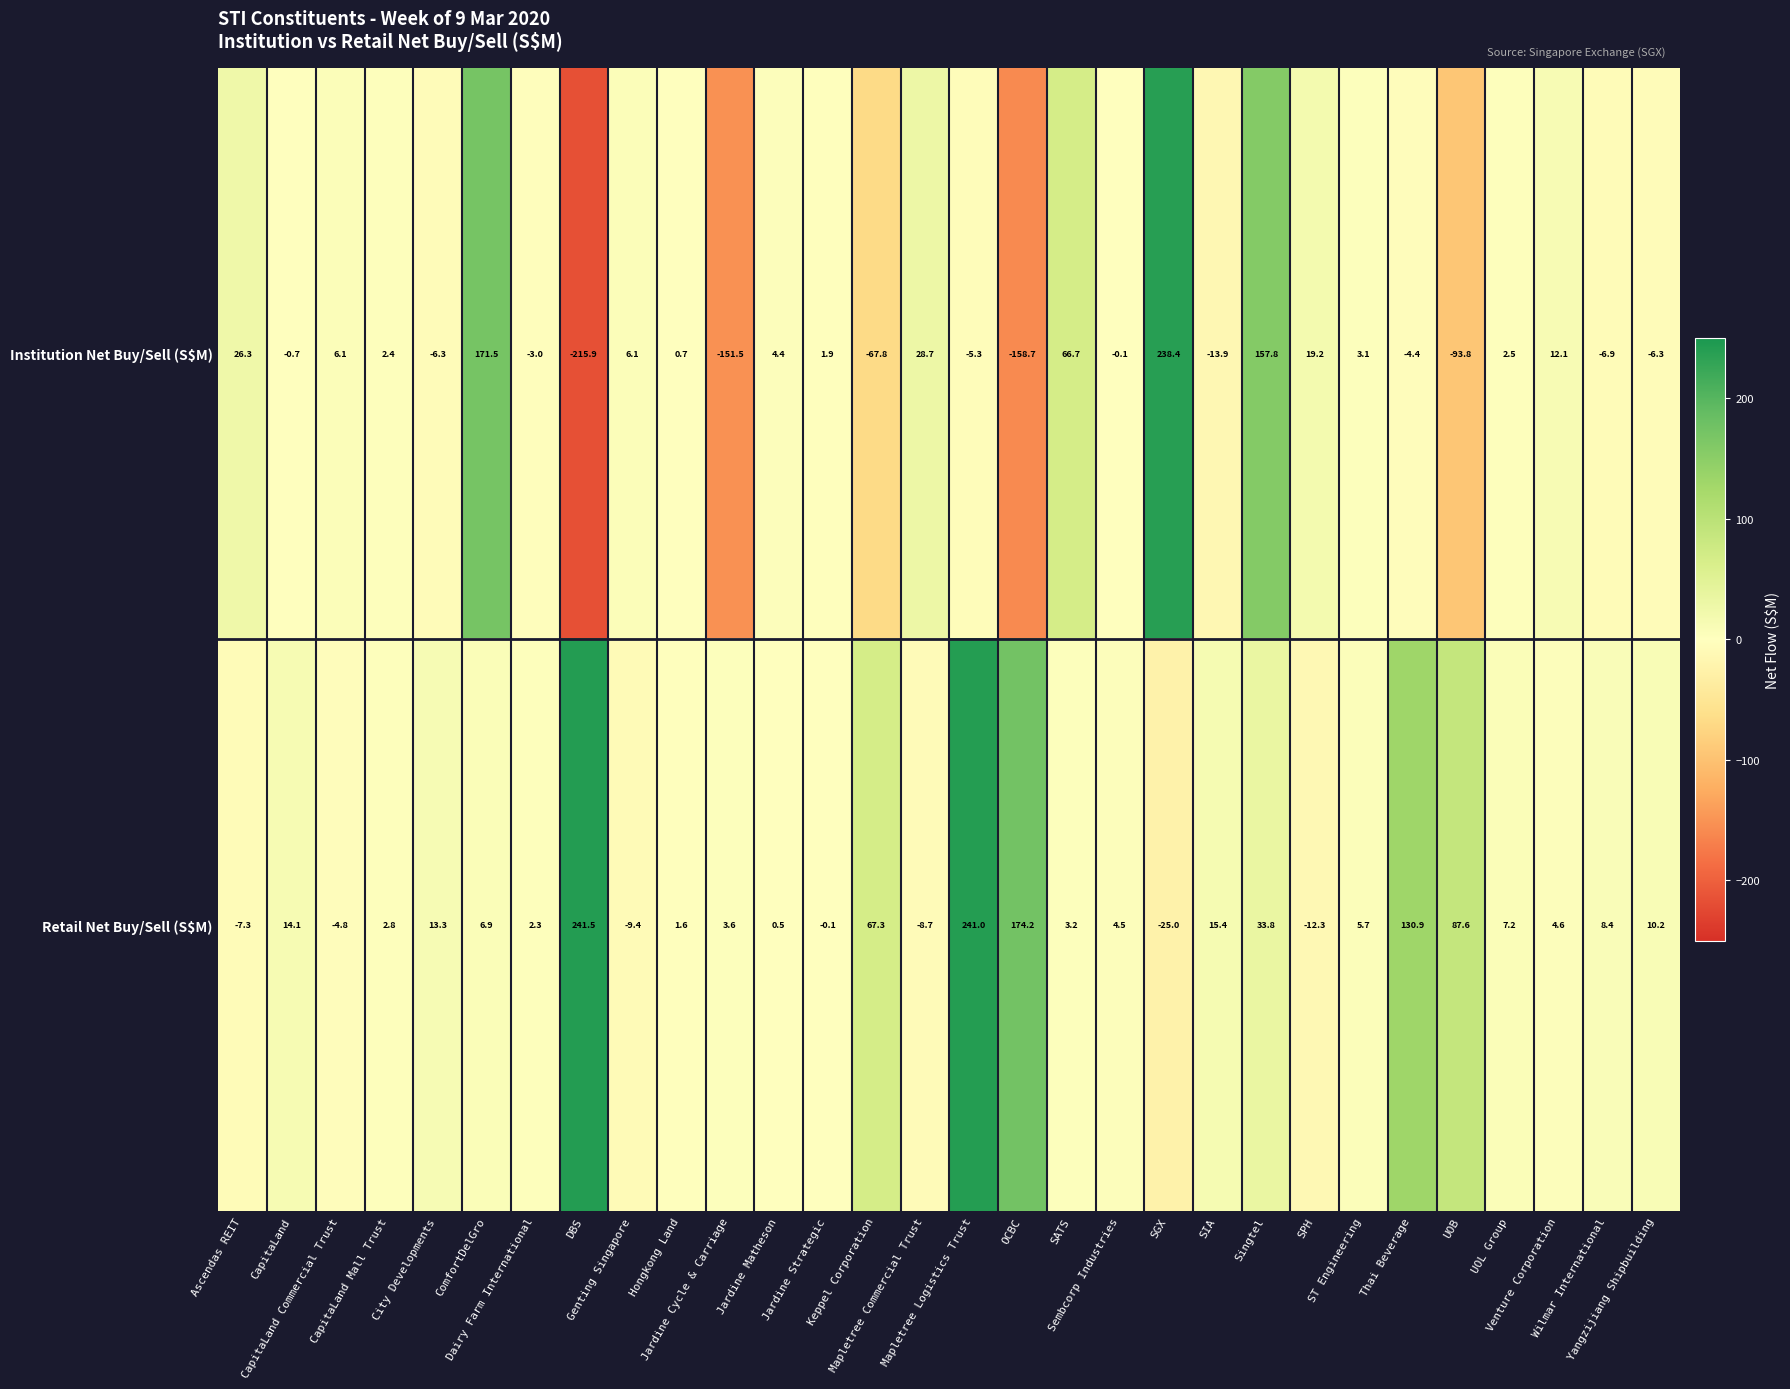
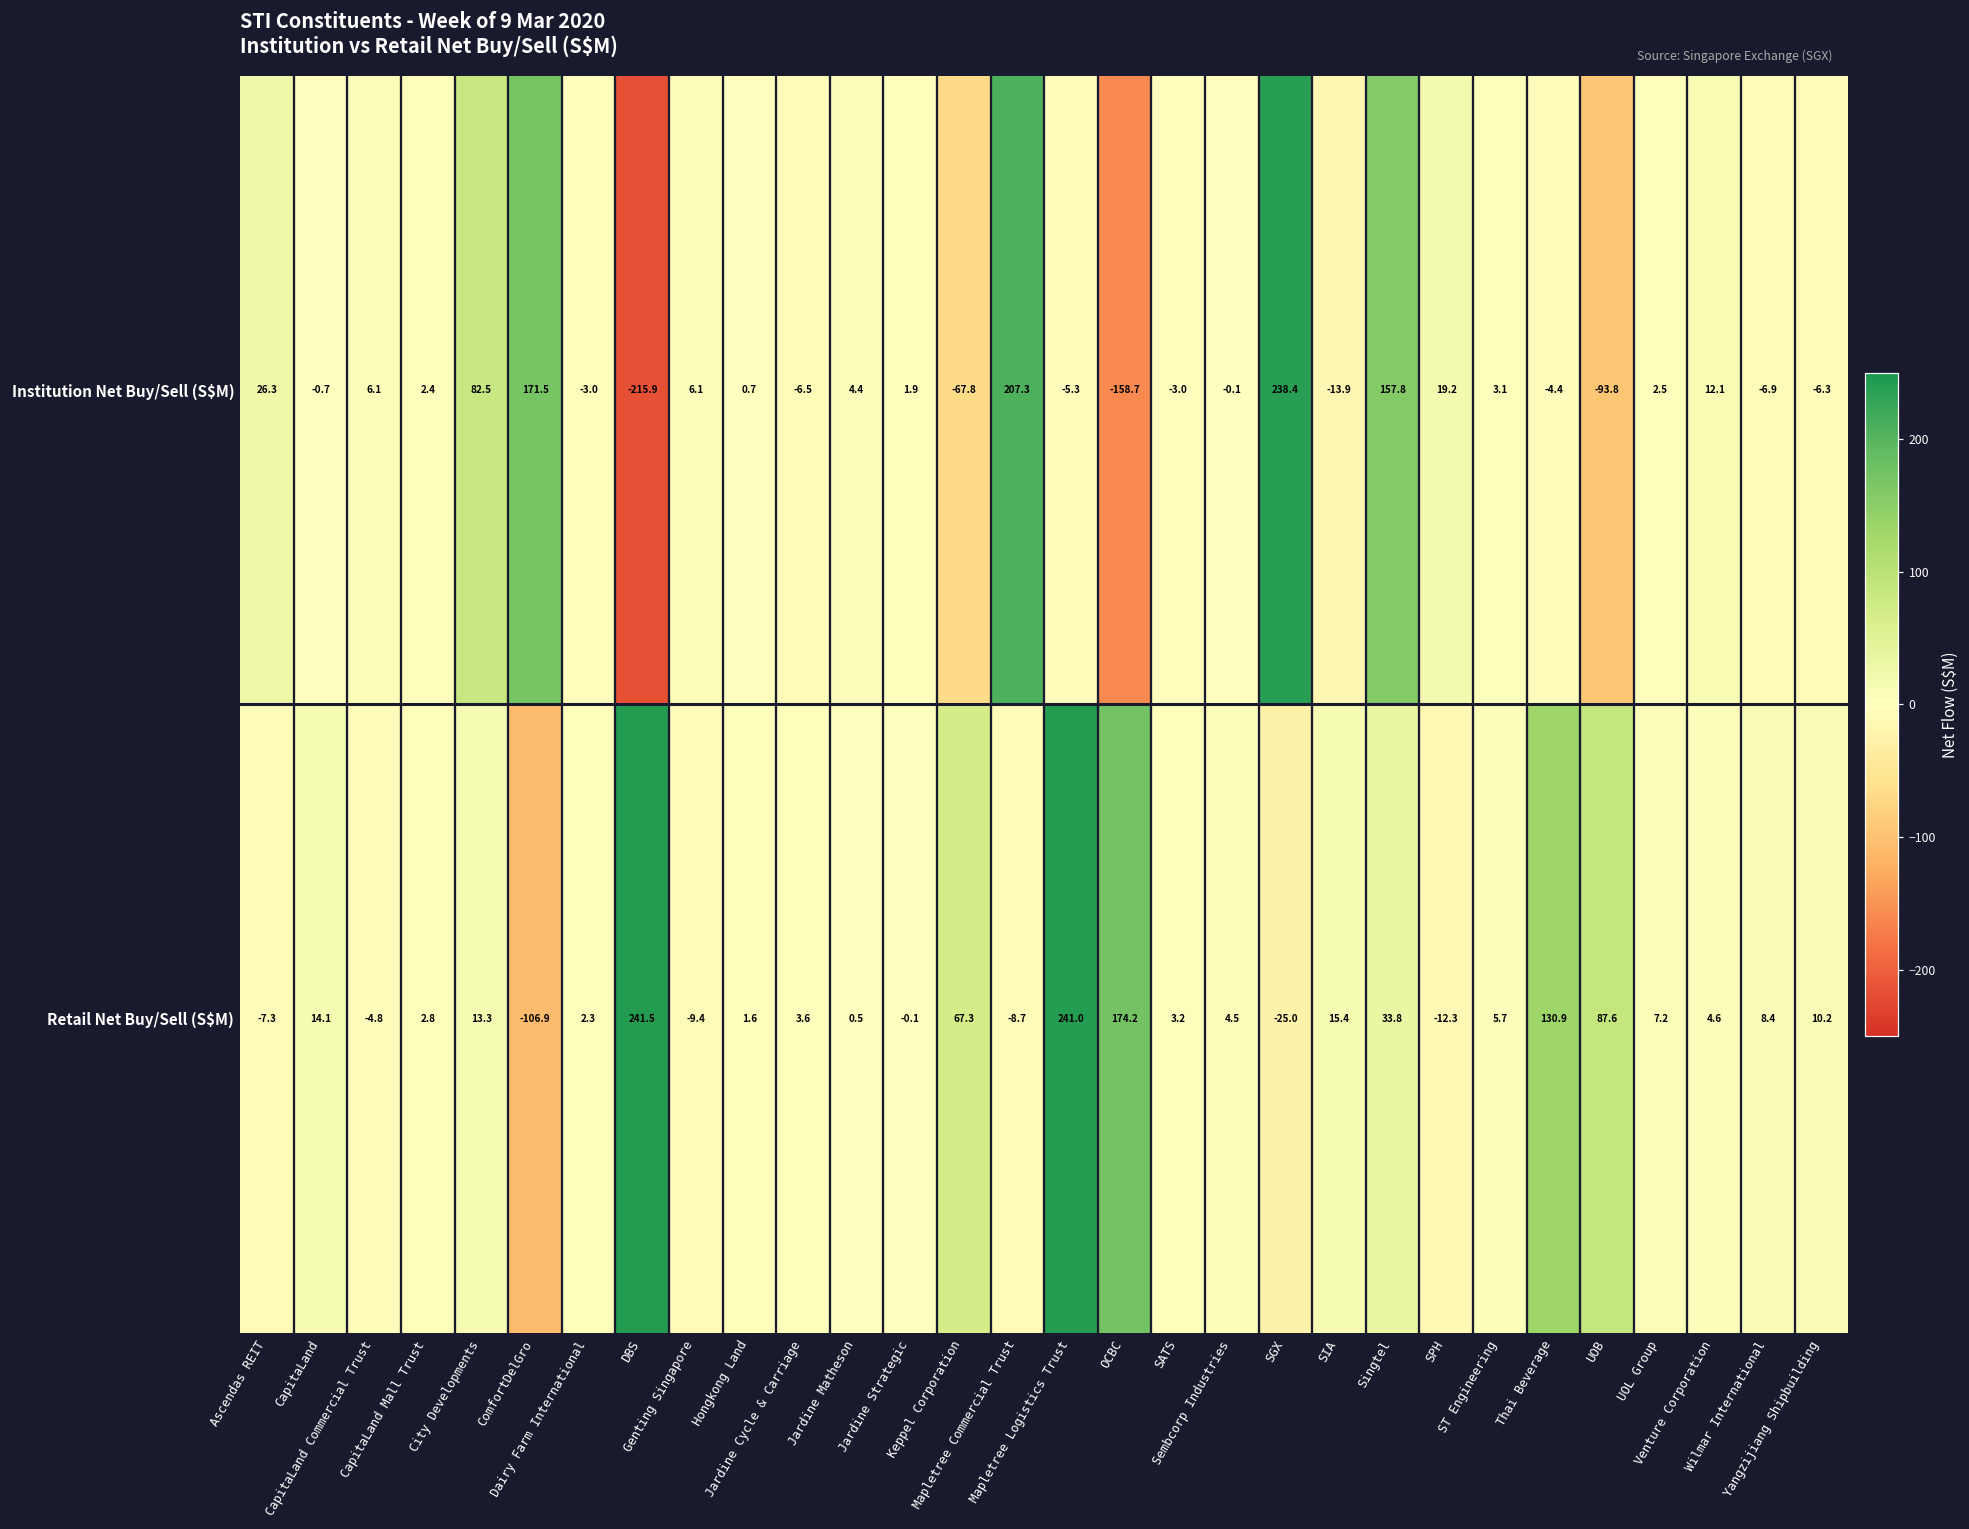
  {
    "Institution Net Buy/Sell (S$M)": {
      "Ascendas REIT": 26.3,
      "CapitaLand": -0.7,
      "CapitaLand Commercial Trust": 6.1,
      "CapitaLand Mall Trust": 2.4,
-     "City Developments": -6.3,
+     "City Developments": 82.5,
      "ComfortDelGro": 171.5,
      "Dairy Farm International": -3.0,
      "DBS": -215.9,
      "Genting Singapore": 6.1,
      "Hongkong Land": 0.7,
-     "Jardine Cycle & Carriage": -151.5,
+     "Jardine Cycle & Carriage": -6.5,
      "Jardine Matheson": 4.4,
      "Jardine Strategic": 1.9,
      "Keppel Corporation": -67.8,
-     "Mapletree Commercial Trust": 28.7,
+     "Mapletree Commercial Trust": 207.3,
      "Mapletree Logistics Trust": -5.3,
      "OCBC": -158.7,
-     "SATS": 66.7,
+     "SATS": -3.0,
      "Sembcorp Industries": -0.1,
      "SGX": 238.4,
      "SIA": -13.9,
      "Singtel": 157.8,
      "SPH": 19.2,
      "ST Engineering": 3.1,
      "Thai Beverage": -4.4,
      "UOB": -93.8,
      "UOL Group": 2.5,
      "Venture Corporation": 12.1,
      "Wilmar International": -6.9,
      "Yangzijiang Shipbuilding": -6.3
    },
    "Retail Net Buy/Sell (S$M)": {
      "Ascendas REIT": -7.3,
      "CapitaLand": 14.1,
      "CapitaLand Commercial Trust": -4.8,
      "CapitaLand Mall Trust": 2.8,
      "City Developments": 13.3,
-     "ComfortDelGro": 6.9,
+     "ComfortDelGro": -106.9,
      "Dairy Farm International": 2.3,
      "DBS": 241.5,
      "Genting Singapore": -9.4,
      "Hongkong Land": 1.6,
      "Jardine Cycle & Carriage": 3.6,
      "Jardine Matheson": 0.5,
      "Jardine Strategic": -0.1,
      "Keppel Corporation": 67.3,
      "Mapletree Commercial Trust": -8.7,
      "Mapletree Logistics Trust": 241.0,
      "OCBC": 174.2,
      "SATS": 3.2,
      "Sembcorp Industries": 4.5,
      "SGX": -25.0,
      "SIA": 15.4,
      "Singtel": 33.8,
      "SPH": -12.3,
      "ST Engineering": 5.7,
      "Thai Beverage": 130.9,
      "UOB": 87.6,
      "UOL Group": 7.2,
      "Venture Corporation": 4.6,
      "Wilmar International": 8.4,
      "Yangzijiang Shipbuilding": 10.2
    }
  }
